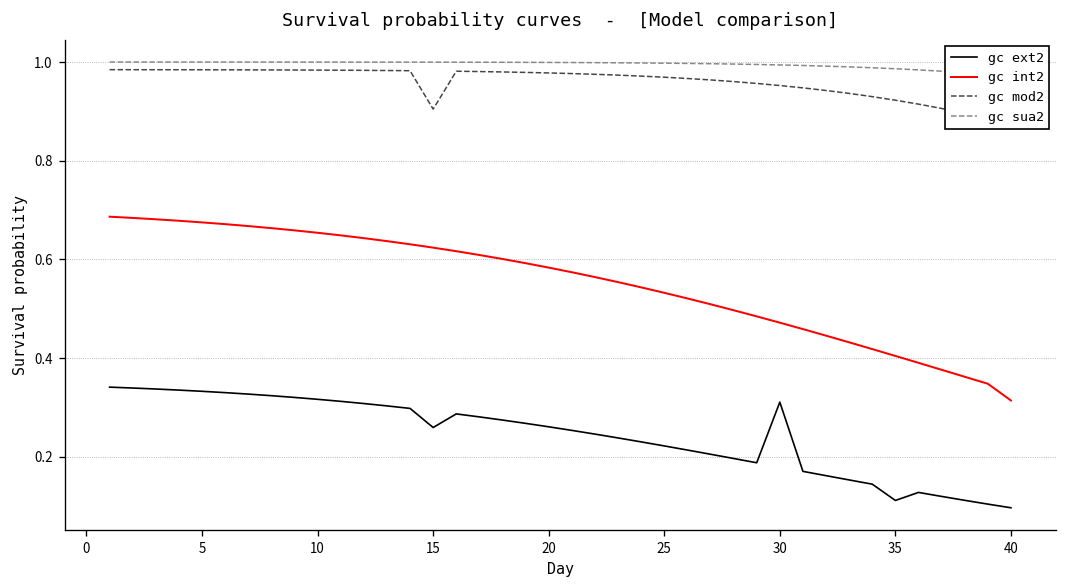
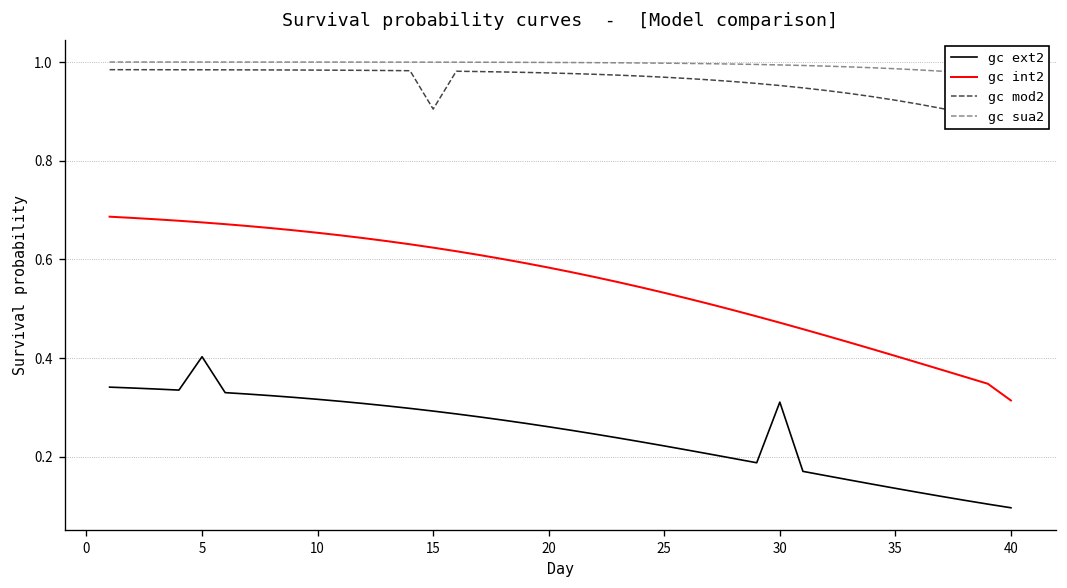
  {
    "gc ext2": {
-     "5": 0.33,
+     "5": 0.40,
      "10": 0.32,
-     "15": 0.26,
+     "15": 0.29,
      "20": 0.26,
      "25": 0.22,
      "30": 0.31,
-     "35": 0.11,
+     "35": 0.14,
      "40": 0.10
    },
    "gc int2": {
      "5": 0.68,
      "10": 0.65,
      "15": 0.62,
      "20": 0.58,
      "25": 0.53,
      "30": 0.47,
      "35": 0.40,
      "40": 0.31
    },
    "gc mod2": {
      "5": 0.98,
      "10": 0.98,
      "15": 0.90,
      "20": 0.98,
      "25": 0.97,
      "30": 0.95,
      "35": 0.92
    },
    "gc sua2": {
      "5": 1.00,
      "10": 1.00,
      "15": 1.00,
      "20": 1.00,
      "25": 1.00,
      "30": 0.99,
      "35": 0.99
    }
  }
